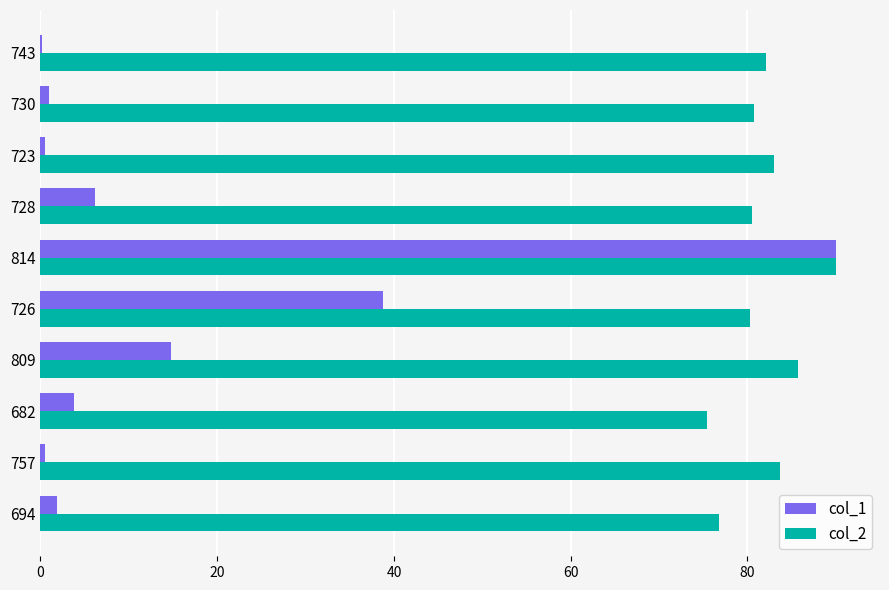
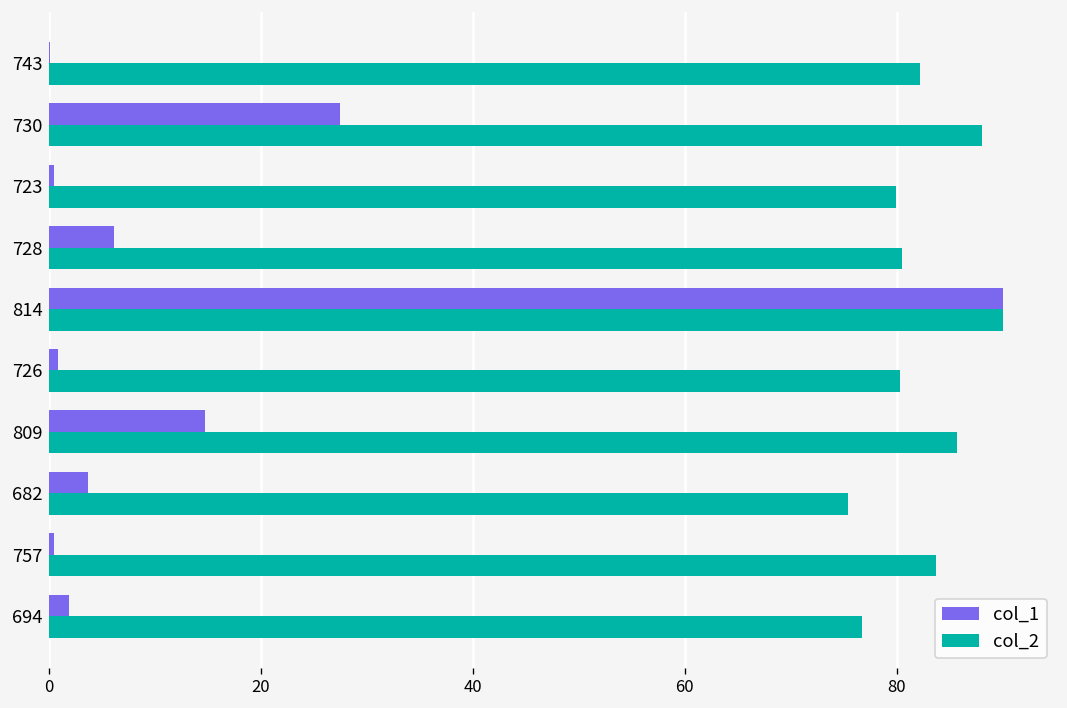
  {
    "col_1": {
-     "730": 1,
+     "730": 27,
      "723": 1,
      "728": 6,
      "814": 90,
-     "726": 39,
+     "726": 1,
      "809": 15,
      "682": 4,
      "757": 1,
      "694": 2
    },
    "col_2": {
      "743": 82,
-     "730": 81,
-     "723": 83,
+     "730": 88,
+     "723": 80,
      "728": 80,
      "814": 90,
      "726": 80,
      "809": 86,
      "682": 75,
      "757": 84,
      "694": 77
    }
  }
